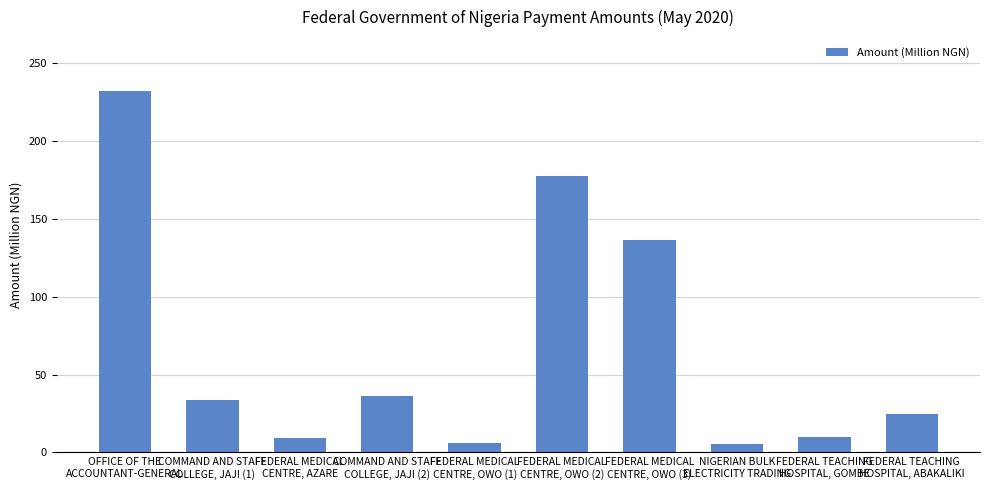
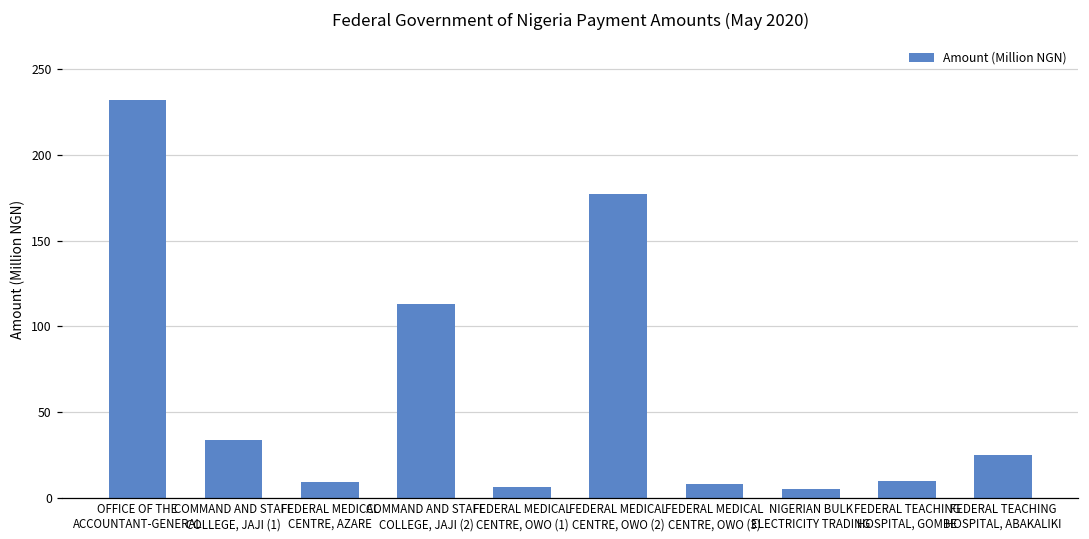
  {
    "FEDERAL MEDICAL CENTRE, AZARE": 9,
-   "COMMAND AND STAFF COLLEGE, JAJI (2)": 36,
+   "COMMAND AND STAFF COLLEGE, JAJI (2)": 113,
    "FEDERAL MEDICAL CENTRE, OWO (1)": 6,
    "FEDERAL MEDICAL CENTRE, OWO (2)": 177,
-   "FEDERAL MEDICAL CENTRE, OWO (3)": 137,
+   "FEDERAL MEDICAL CENTRE, OWO (3)": 8,
    "NIGERIAN BULK ELECTRICITY TRADING": 5,
    "FEDERAL TEACHING HOSPITAL, ABAKALIKI": 25
  }
